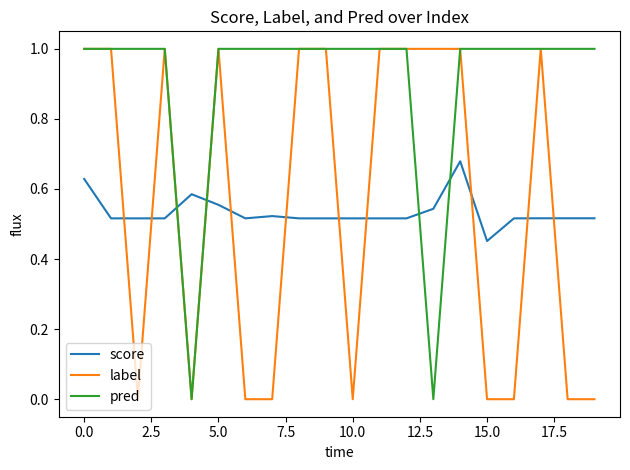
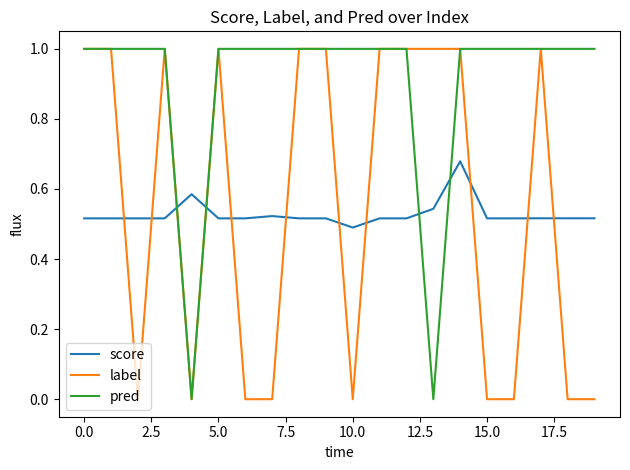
  {
    "score": {
-     "0.0": 0.63,
-     "5.0": 0.55,
-     "10.0": 0.52,
-     "15.0": 0.45
+     "0.0": 0.52,
+     "5.0": 0.52,
+     "10.0": 0.49,
+     "15.0": 0.52
    },
    "label": {
      "10.0": 0.00,
      "15.0": 0.00
    },
    "pred": {
      "10.0": 1.00,
      "15.0": 1.00
    }
  }
